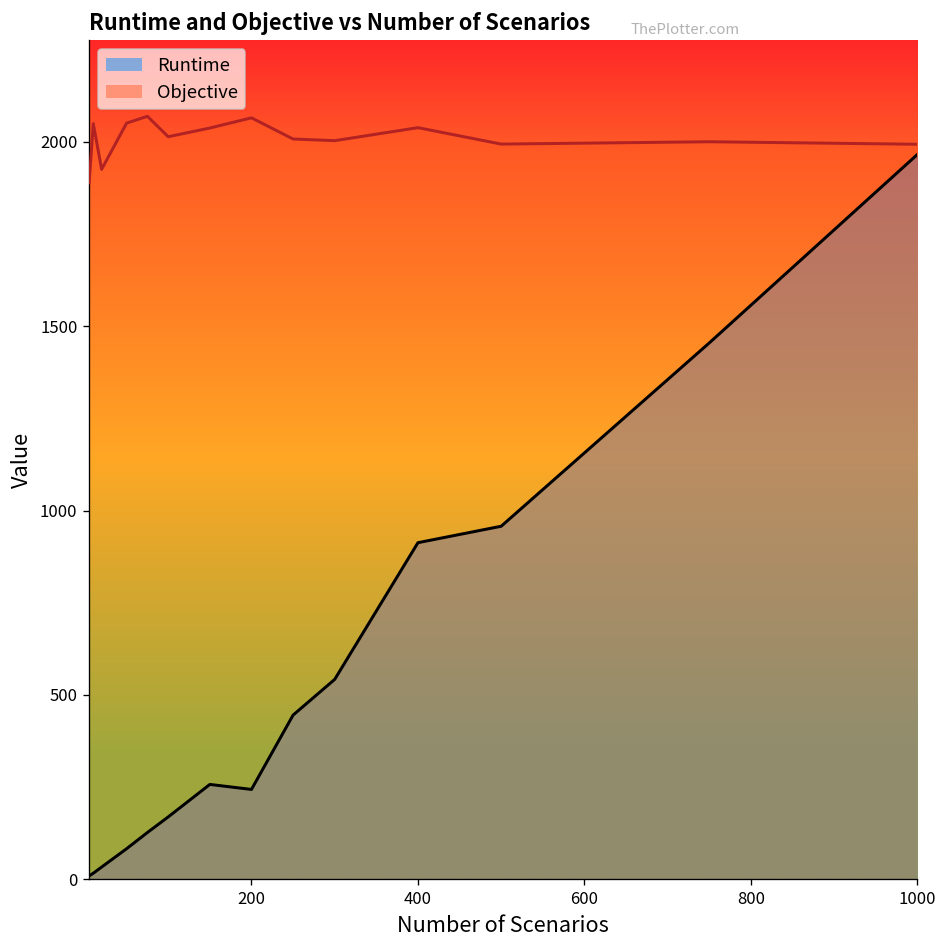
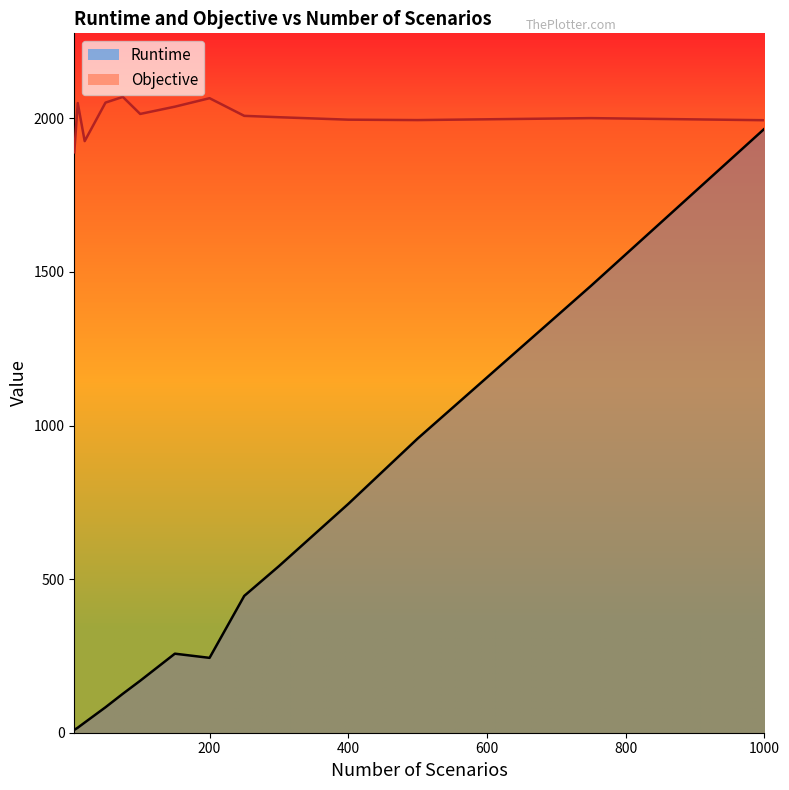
  {
    "Runtime": {
      "200": 240,
-     "400": 910,
+     "400": 740,
      "1000": 1970
    },
    "Objective": {
      "200": 2070,
-     "400": 2040,
+     "400": 2000,
      "1000": 1990
    }
  }
